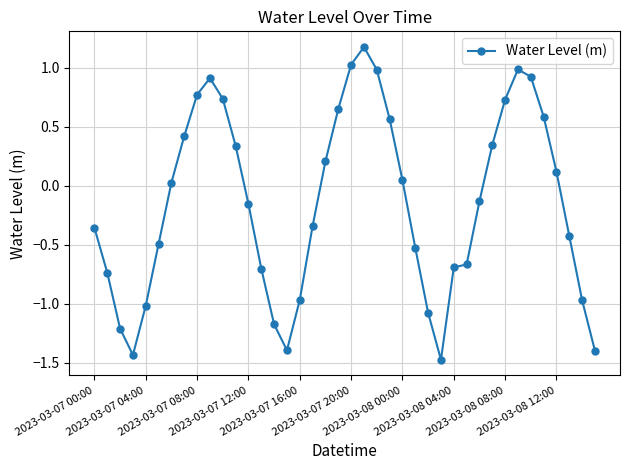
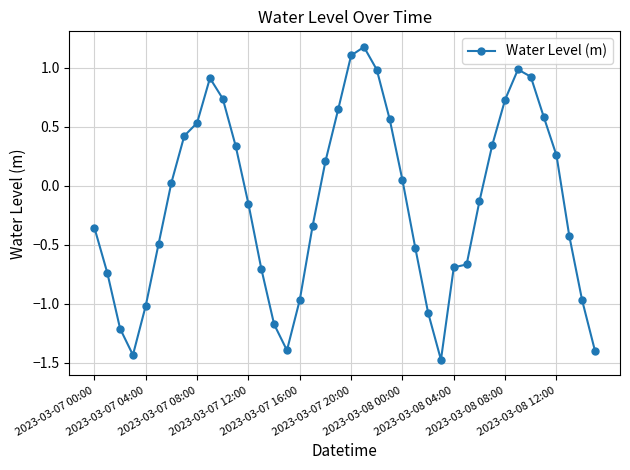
  {
    "2023-03-07 00:00": -0.36,
    "2023-03-07 04:00": -1.02,
-   "2023-03-07 08:00": 0.77,
+   "2023-03-07 08:00": 0.53,
    "2023-03-07 12:00": -0.15,
    "2023-03-07 16:00": -0.97,
-   "2023-03-07 20:00": 1.03,
+   "2023-03-07 20:00": 1.10,
    "2023-03-08 00:00": 0.05,
    "2023-03-08 04:00": -0.69,
    "2023-03-08 08:00": 0.73,
-   "2023-03-08 12:00": 0.12
+   "2023-03-08 12:00": 0.26
  }
